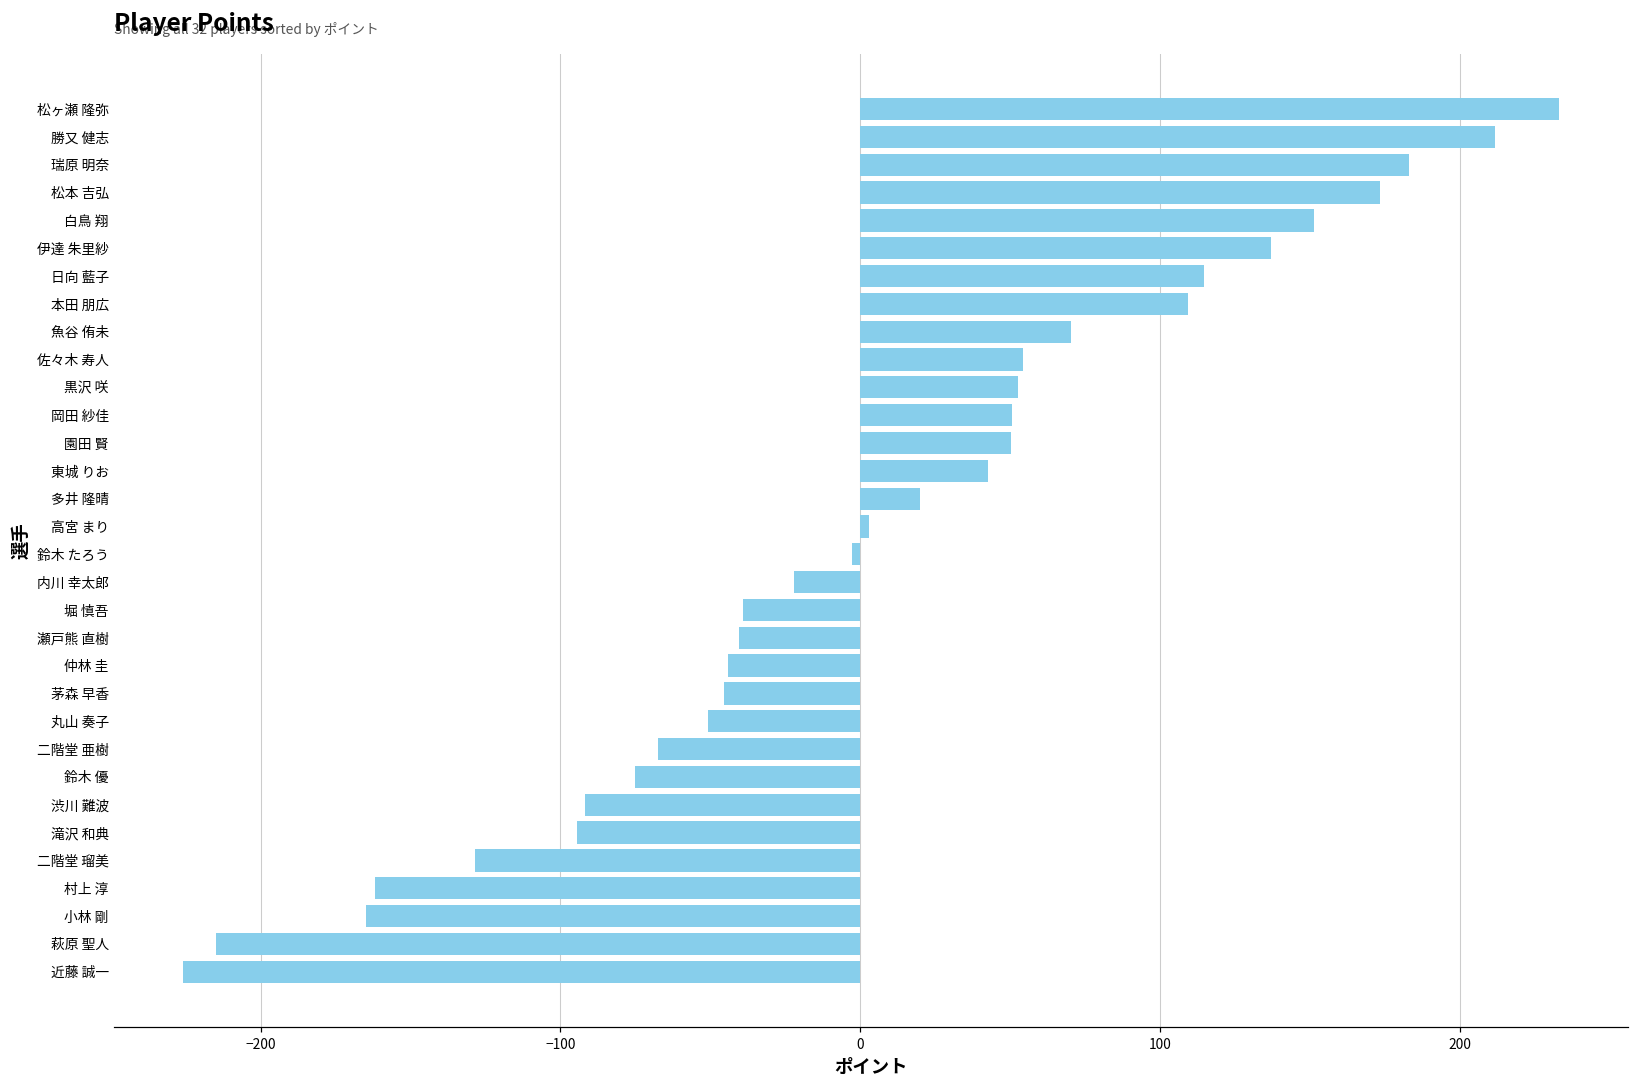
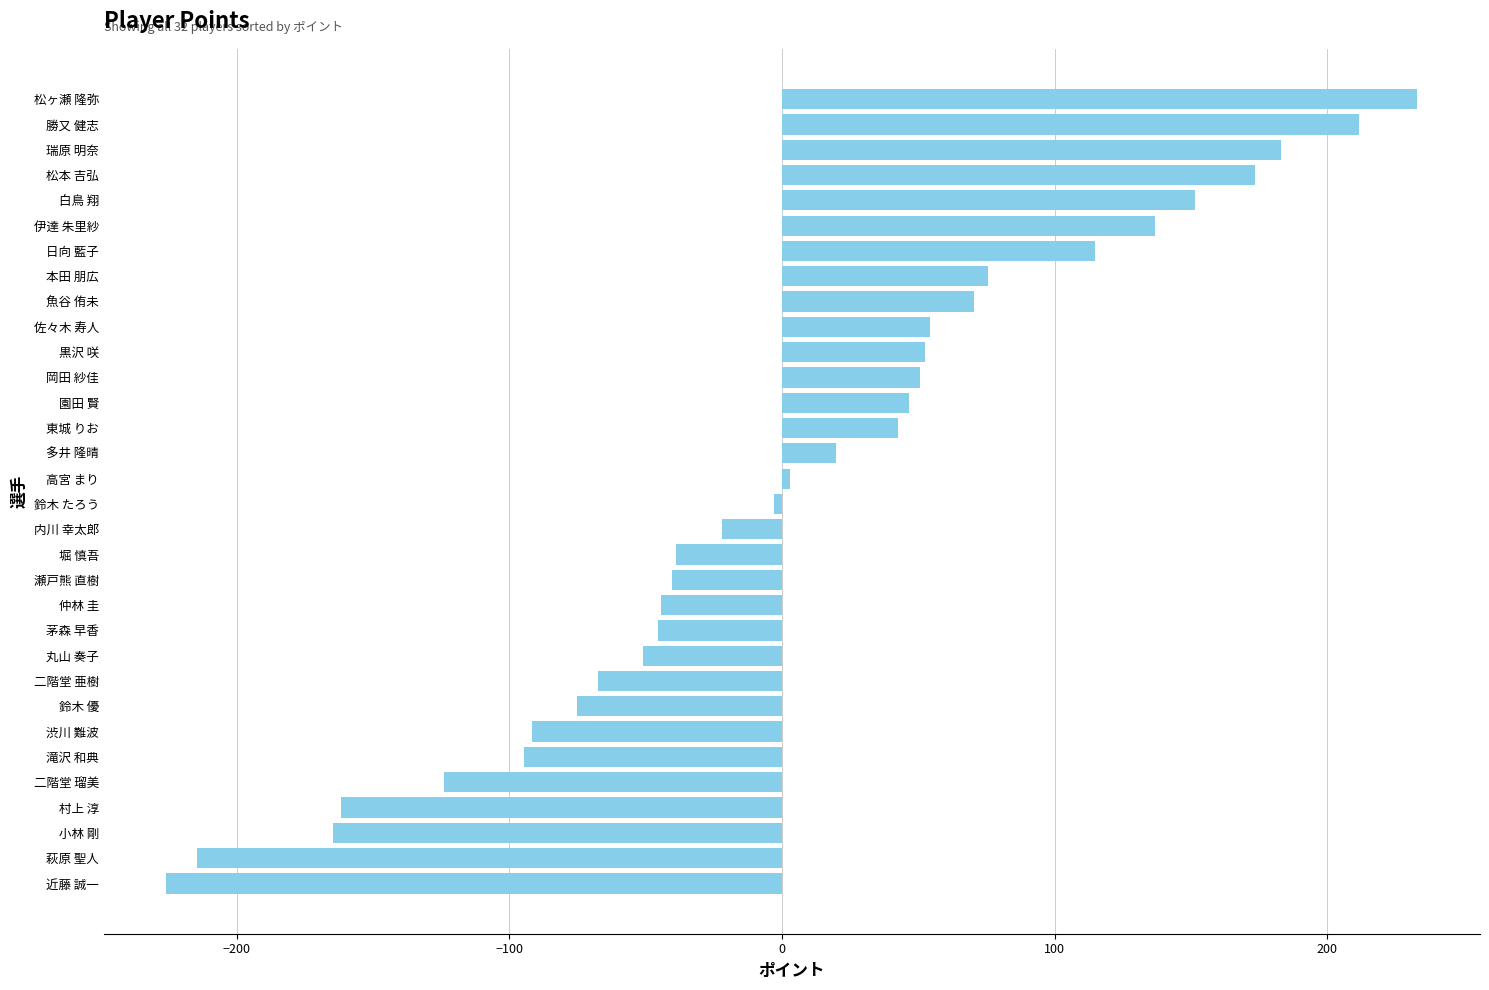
  {
    "松ヶ瀬 隆弥": 233,
    "勝又 健志": 212,
    "瑞原 明奈": 183,
    "松本 吉弘": 173,
    "白鳥 翔": 151,
    "伊達 朱里紗": 137,
    "日向 藍子": 115,
-   "本田 朋広": 109,
+   "本田 朋広": 76,
    "魚谷 侑未": 70,
    "佐々木 寿人": 54,
    "黒沢 咲": 53,
    "岡田 紗佳": 51,
-   "園田 賢": 50,
+   "園田 賢": 47,
    "東城 りお": 43,
    "多井 隆晴": 20,
    "高宮 まり": 3,
    "鈴木 たろう": -3,
    "内川 幸太郎": -22,
    "堀 慎吾": -39,
    "瀬戸熊 直樹": -40,
    "仲林 圭": -44,
    "茅森 早香": -46,
    "丸山 奏子": -51,
    "二階堂 亜樹": -68,
    "鈴木 優": -75,
    "渋川 難波": -92,
    "滝沢 和典": -95,
-   "二階堂 瑠美": -129,
+   "二階堂 瑠美": -124,
    "村上 淳": -162,
    "小林 剛": -165,
    "萩原 聖人": -215,
    "近藤 誠一": -226
  }
